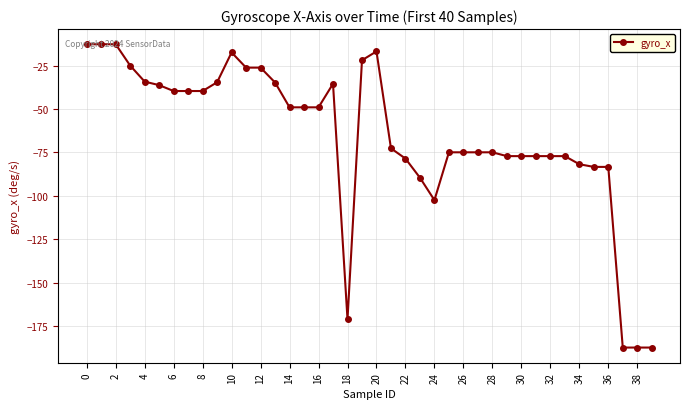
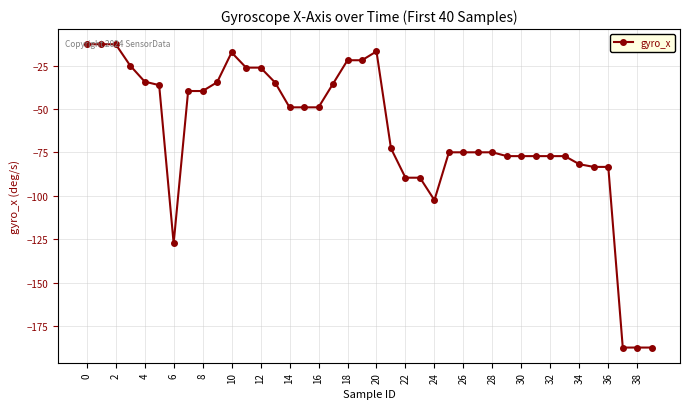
  {
    "4": -34,
-   "6": -40,
+   "6": -127,
    "8": -40,
    "10": -17,
    "12": -26,
    "14": -49,
    "16": -49,
-   "18": -171,
+   "18": -22,
    "20": -17,
-   "22": -79,
+   "22": -90,
    "24": -102,
    "26": -75,
    "28": -75,
    "30": -77,
    "32": -77,
    "34": -82,
    "36": -83,
    "38": -188
  }
